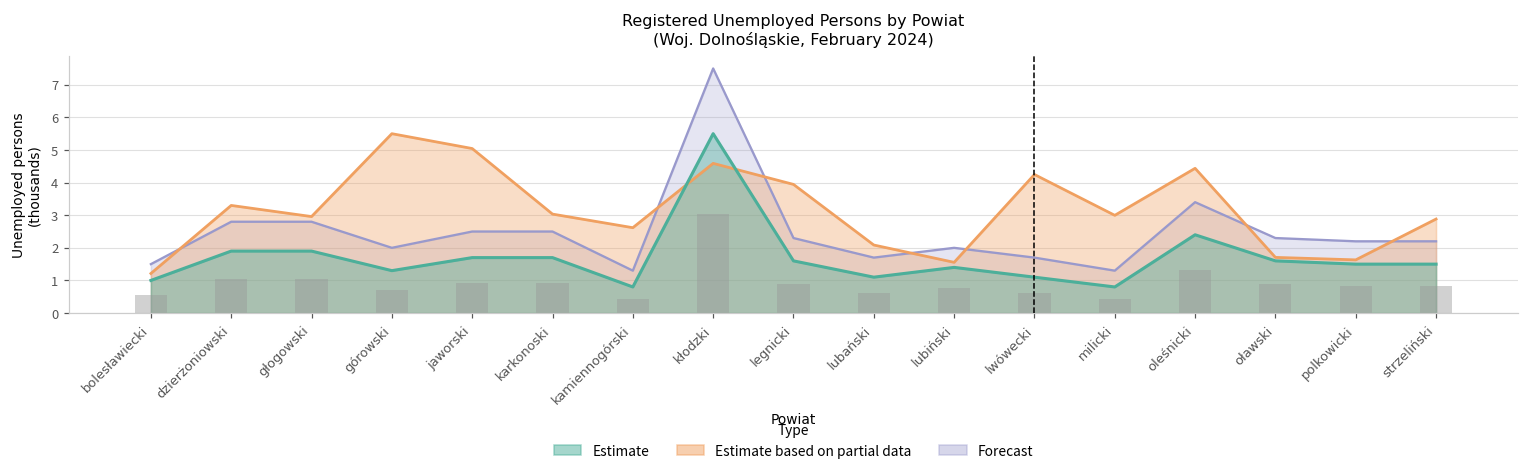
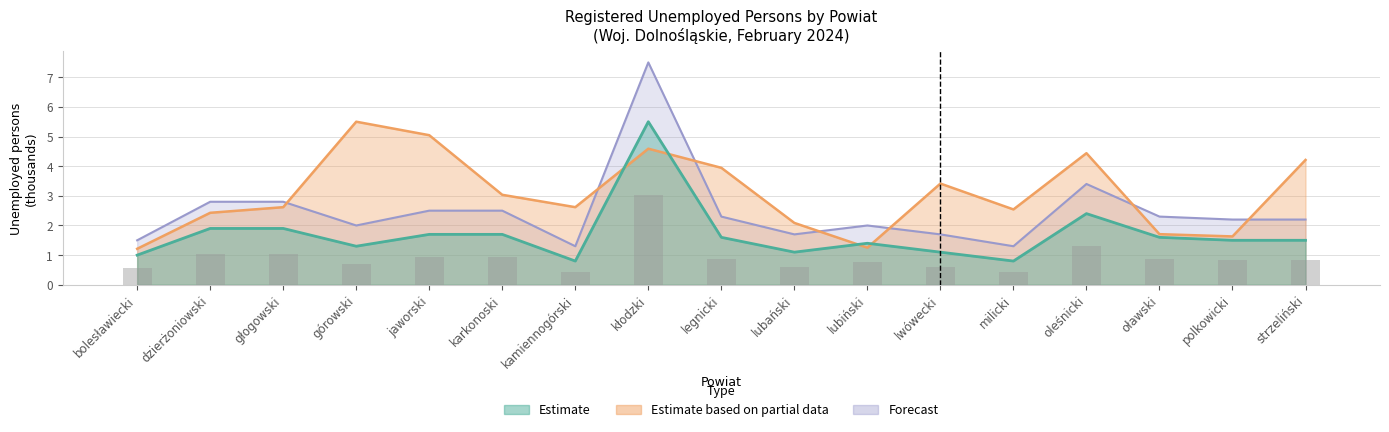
  {
    "Estimate based on partial data": {
      "bolesławiecki": 1.2,
-     "dzierżoniowski": 3.3,
-     "głogowski": 3.0,
+     "dzierżoniowski": 2.4,
+     "głogowski": 2.6,
      "górowski": 5.5,
      "jaworski": 5.0,
      "karkonoski": 3.0,
      "kamiennogórski": 2.6,
      "kłodzki": 4.6,
      "legnicki": 3.9,
      "lubański": 2.1,
-     "lubiński": 1.6,
-     "lwówecki": 4.2,
-     "milicki": 3.0,
+     "lubiński": 1.3,
+     "lwówecki": 3.4,
+     "milicki": 2.5,
      "oleśnicki": 4.4,
      "oławski": 1.7,
      "polkowicki": 1.6,
-     "strzeliński": 2.9
+     "strzeliński": 4.2
    }
  }
